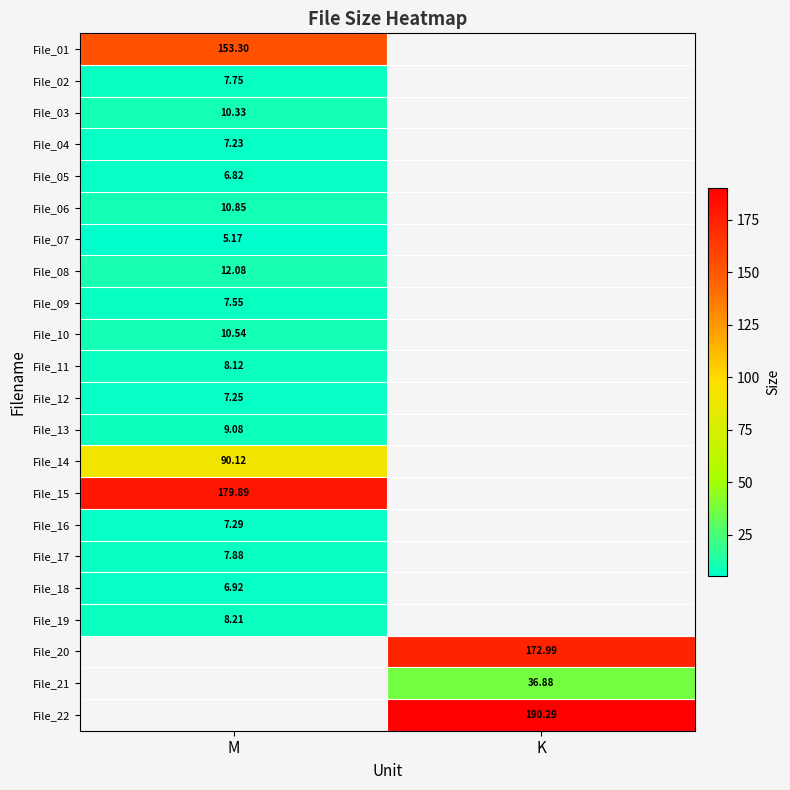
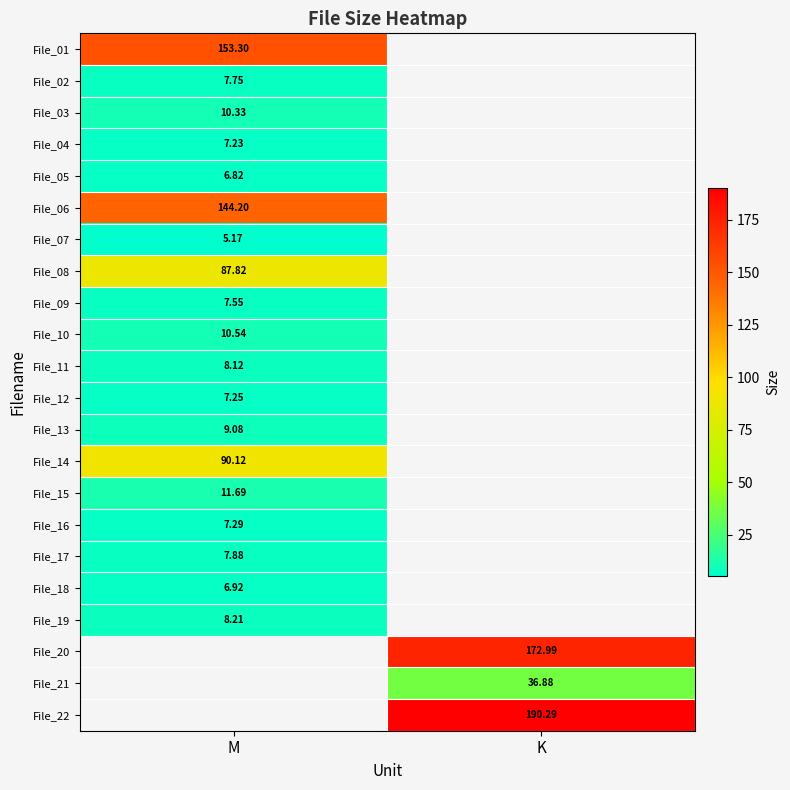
  {
    "File_01": {
      "M": 153.30
    },
    "File_02": {
      "M": 7.75
    },
    "File_03": {
      "M": 10.33
    },
    "File_04": {
      "M": 7.23
    },
    "File_05": {
      "M": 6.82
    },
    "File_06": {
-     "M": 10.85
+     "M": 144.20
    },
    "File_07": {
      "M": 5.17
    },
    "File_08": {
-     "M": 12.08
+     "M": 87.82
    },
    "File_09": {
      "M": 7.55
    },
    "File_10": {
      "M": 10.54
    },
    "File_11": {
      "M": 8.12
    },
    "File_12": {
      "M": 7.25
    },
    "File_13": {
      "M": 9.08
    },
    "File_14": {
      "M": 90.12
    },
    "File_15": {
-     "M": 179.89
+     "M": 11.69
    },
    "File_16": {
      "M": 7.29
    },
    "File_17": {
      "M": 7.88
    },
    "File_18": {
      "M": 6.92
    },
    "File_19": {
      "M": 8.21
    },
    "File_20": {
      "K": 172.99
    },
    "File_21": {
      "K": 36.88
    },
    "File_22": {
      "K": 190.29
    }
  }
